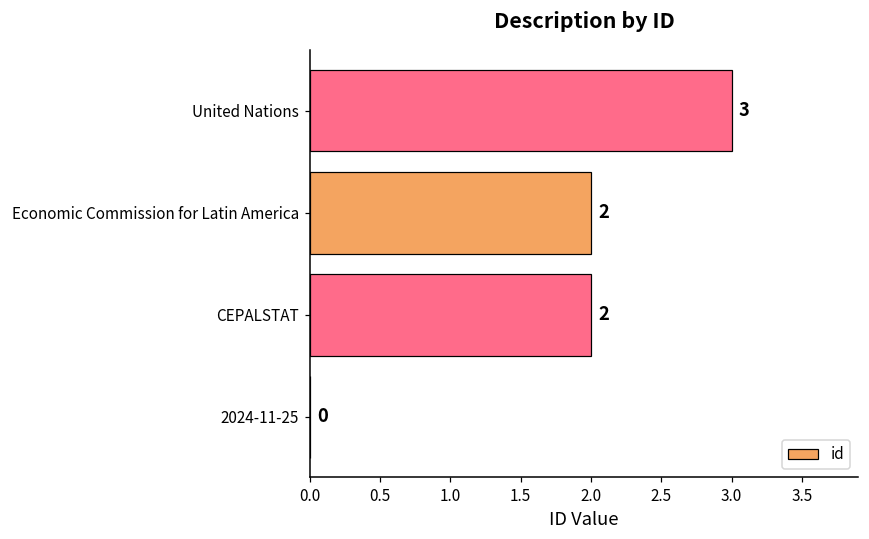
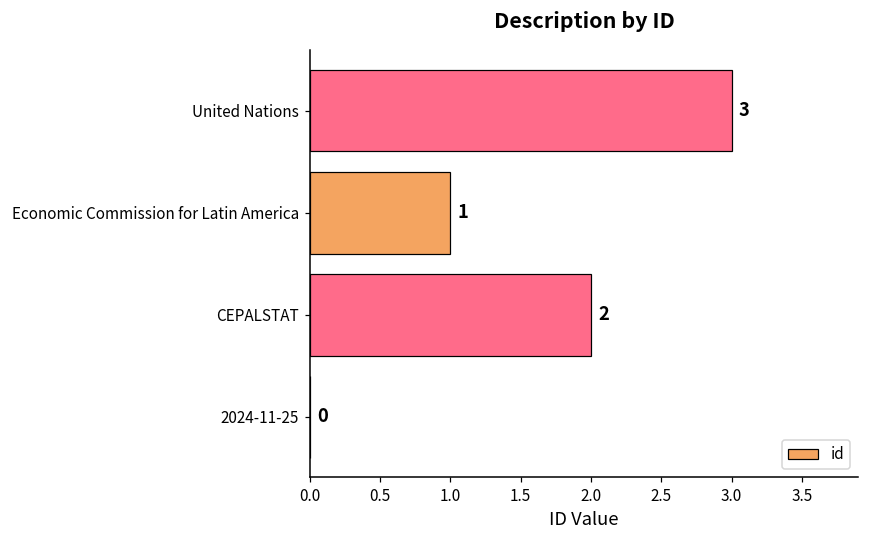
  {
    "United Nations": 3,
-   "Economic Commission for Latin America": 2,
+   "Economic Commission for Latin America": 1,
    "CEPALSTAT": 2,
    "2024-11-25": 0
  }
